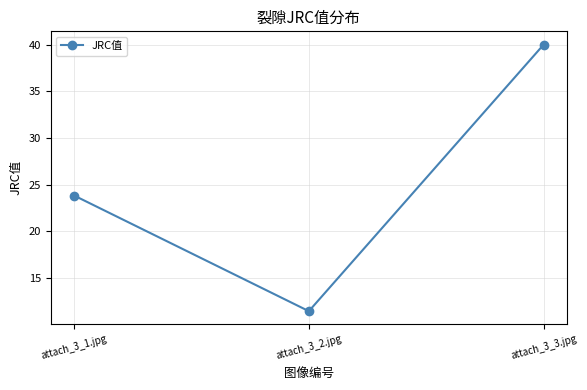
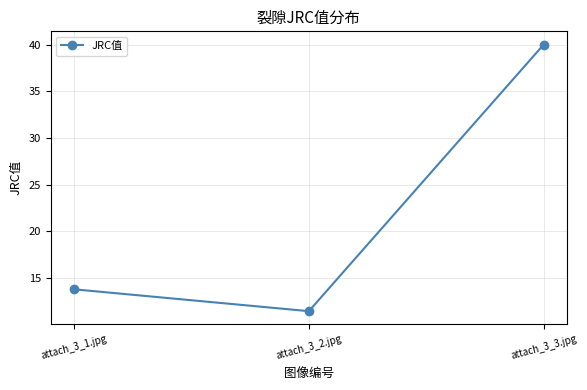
  {
-   "attach_3_1.jpg": 24,
+   "attach_3_1.jpg": 14,
    "attach_3_2.jpg": 11,
    "attach_3_3.jpg": 40
  }
